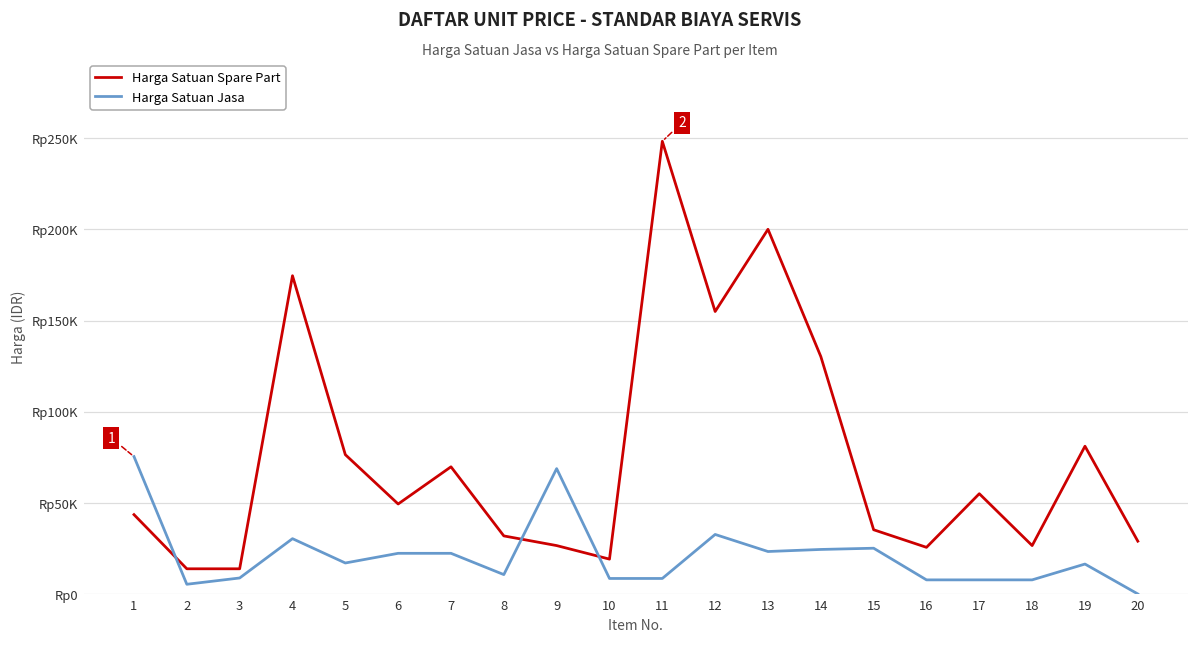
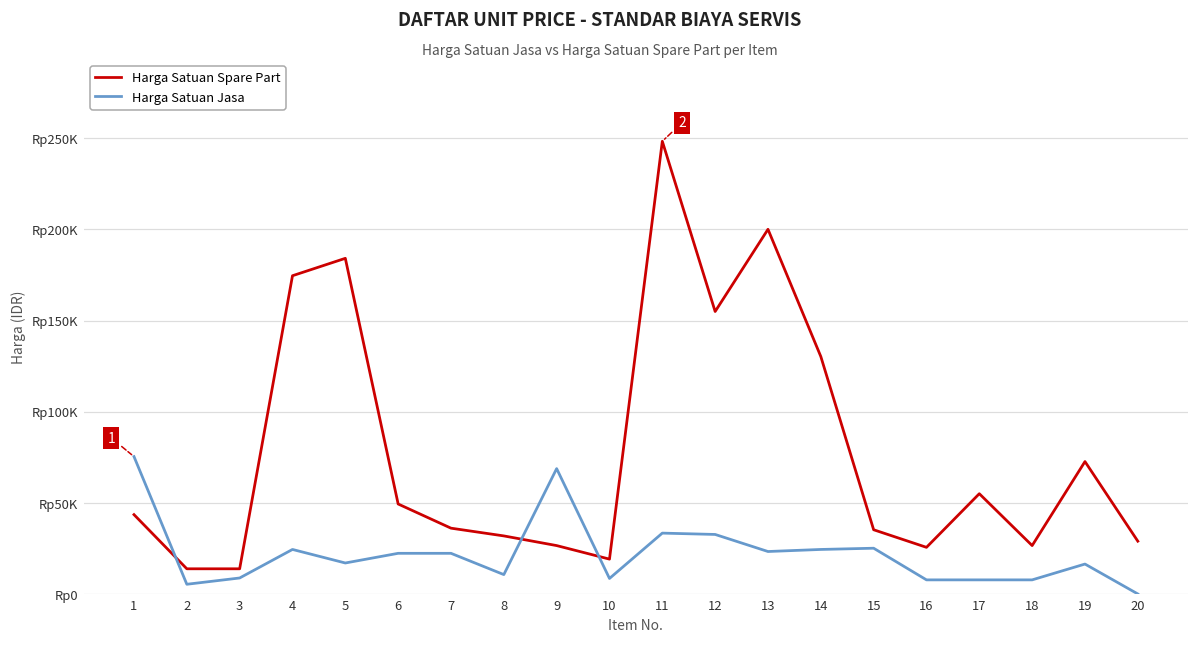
  {
    "Harga Satuan Spare Part": {
      "1": "Rp44000",
      "2": "Rp14000",
      "3": "Rp14000",
      "4": "Rp175000",
-     "5": "Rp76000",
+     "5": "Rp184000",
      "6": "Rp49000",
-     "7": "Rp70000",
+     "7": "Rp36000",
      "8": "Rp32000",
      "9": "Rp27000",
      "10": "Rp19000",
      "11": "Rp248000",
      "12": "Rp155000",
      "13": "Rp200000",
      "14": "Rp130000",
      "15": "Rp35000",
      "16": "Rp26000",
      "17": "Rp55000",
      "18": "Rp27000",
-     "19": "Rp81000",
+     "19": "Rp73000",
      "20": "Rp29000"
    },
    "Harga Satuan Jasa": {
      "1": "Rp75000",
      "2": "Rp5000",
      "3": "Rp9000",
-     "4": "Rp30000",
+     "4": "Rp24000",
      "5": "Rp17000",
      "6": "Rp22000",
      "7": "Rp22000",
      "8": "Rp11000",
      "9": "Rp69000",
      "10": "Rp8000",
-     "11": "Rp8000",
+     "11": "Rp33000",
      "12": "Rp33000",
      "13": "Rp23000",
      "14": "Rp24000",
      "15": "Rp25000",
      "16": "Rp8000",
      "17": "Rp8000",
      "18": "Rp8000",
      "19": "Rp16000",
      "20": "Rp0"
    }
  }
